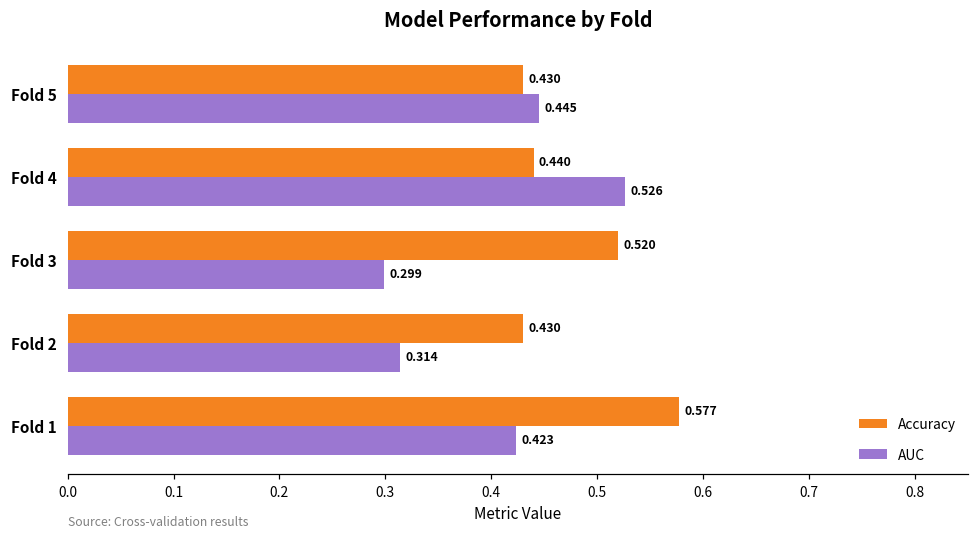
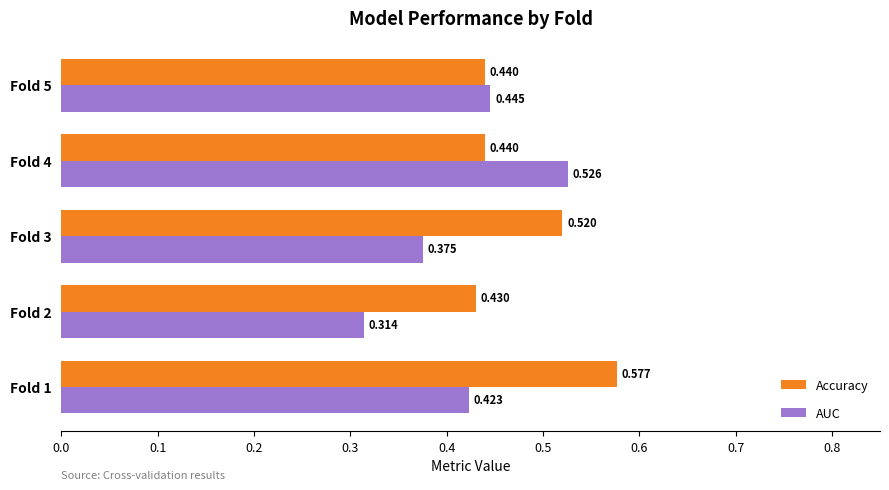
  {
    "Accuracy": {
-     "Fold 5": 0.430,
+     "Fold 5": 0.440,
      "Fold 4": 0.440,
      "Fold 3": 0.520,
      "Fold 2": 0.430,
      "Fold 1": 0.577
    },
    "AUC": {
      "Fold 5": 0.445,
      "Fold 4": 0.526,
-     "Fold 3": 0.299,
+     "Fold 3": 0.375,
      "Fold 2": 0.314,
      "Fold 1": 0.423
    }
  }
